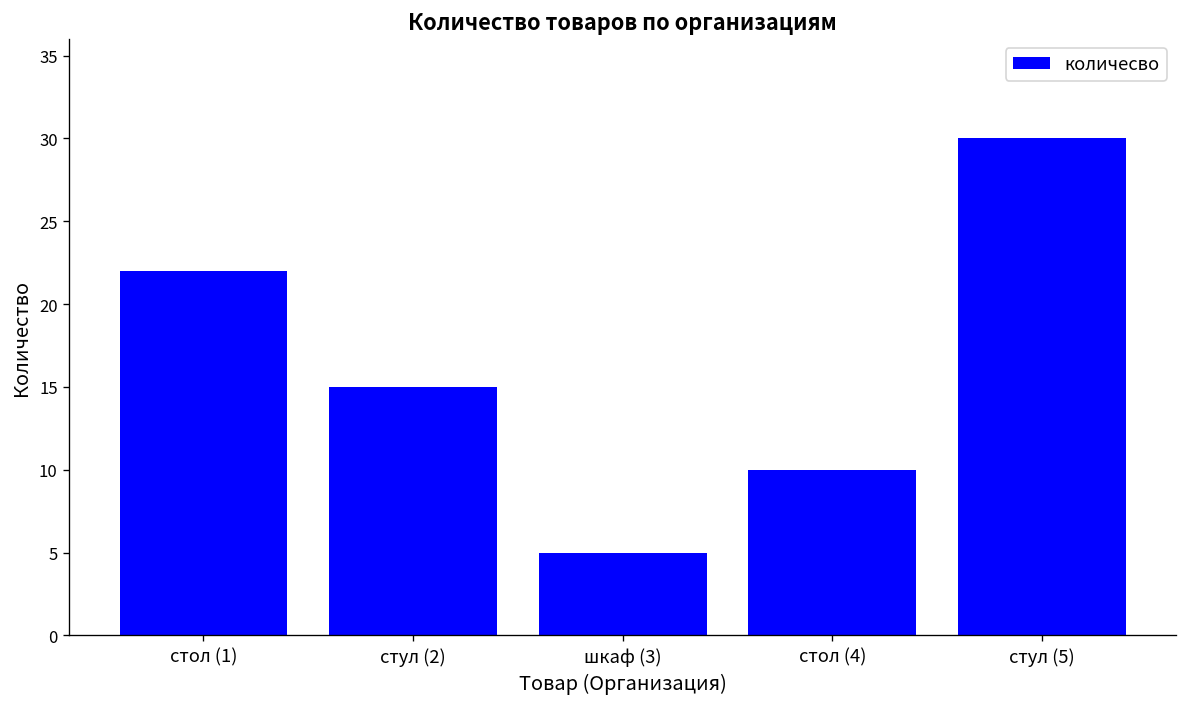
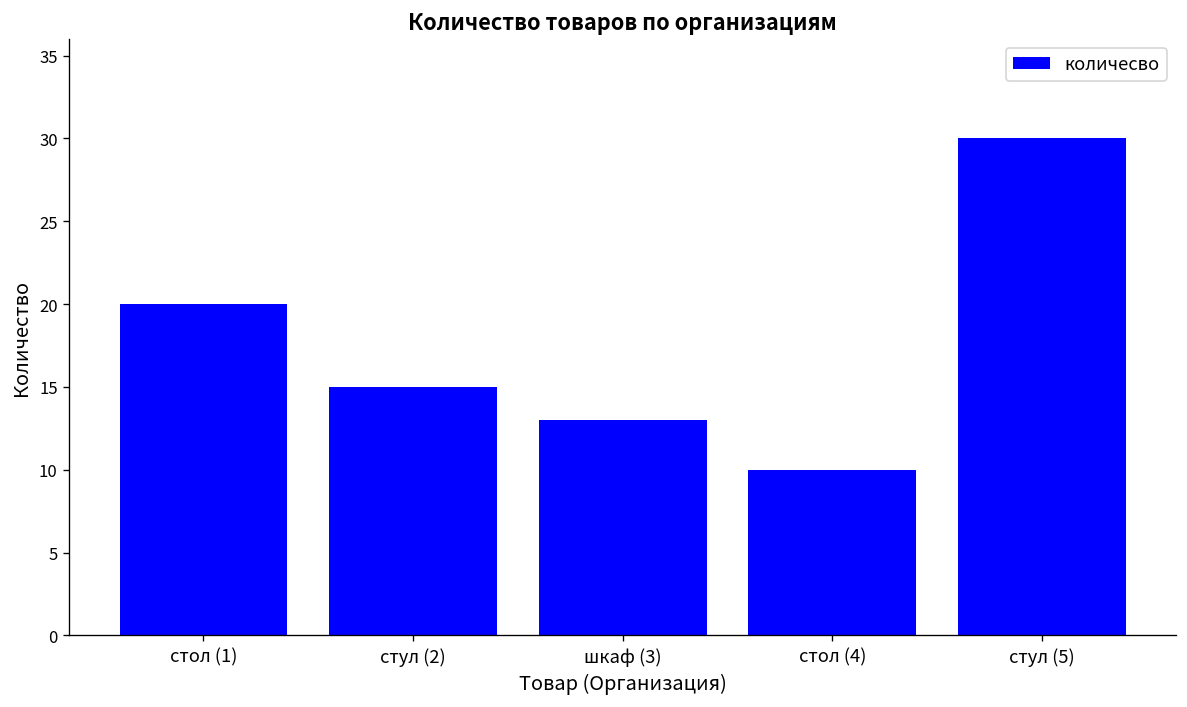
  {
-   "стол (1)": 22,
+   "стол (1)": 20,
    "стул (2)": 15,
-   "шкаф (3)": 5,
+   "шкаф (3)": 13,
    "стол (4)": 10,
    "стул (5)": 30
  }
